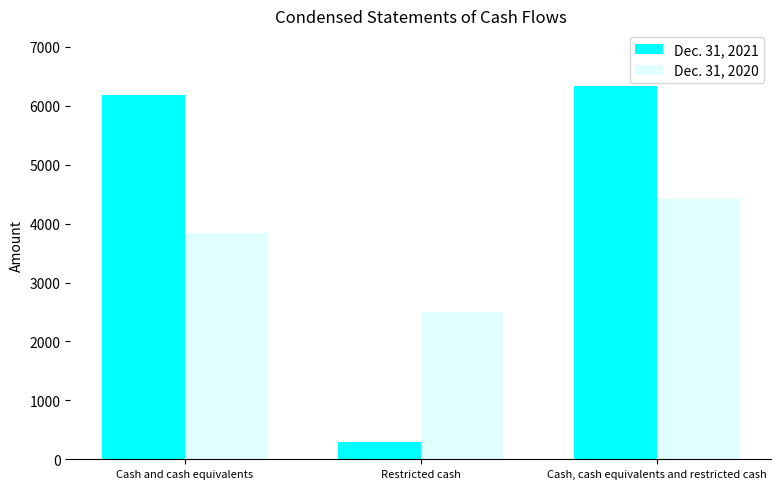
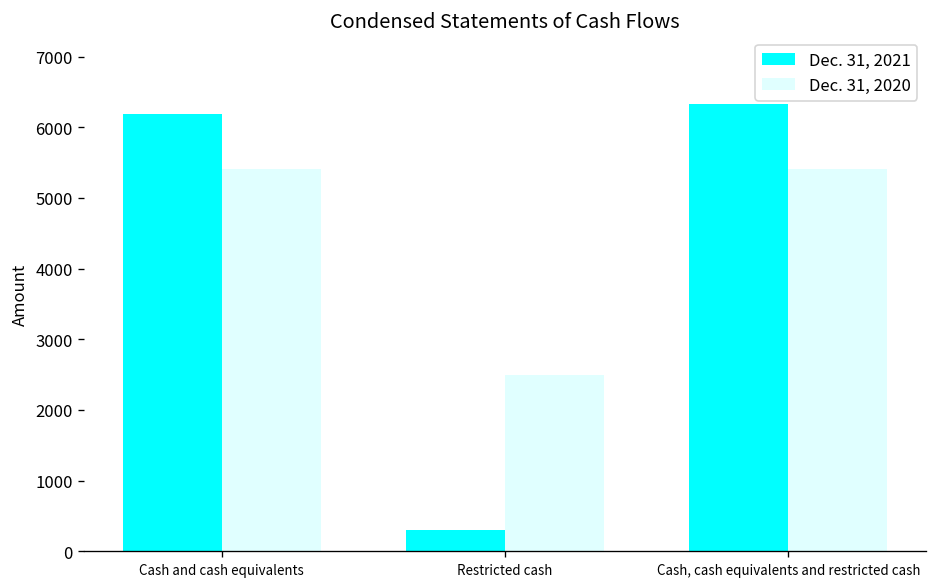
  {
    "Dec. 31, 2021": {
      "Cash and cash equivalents": 6200,
      "Restricted cash": 300,
      "Cash, cash equivalents and restricted cash": 6300
    },
    "Dec. 31, 2020": {
-     "Cash and cash equivalents": 3800,
+     "Cash and cash equivalents": 5400,
      "Restricted cash": 2500,
-     "Cash, cash equivalents and restricted cash": 4400
+     "Cash, cash equivalents and restricted cash": 5400
    }
  }
